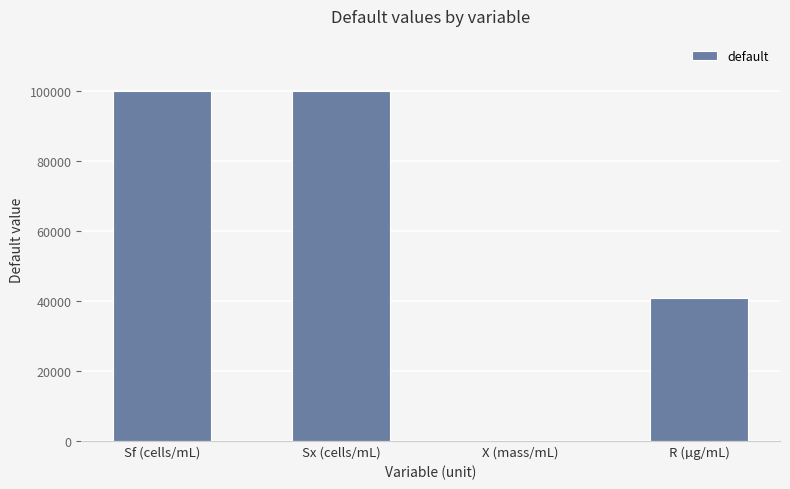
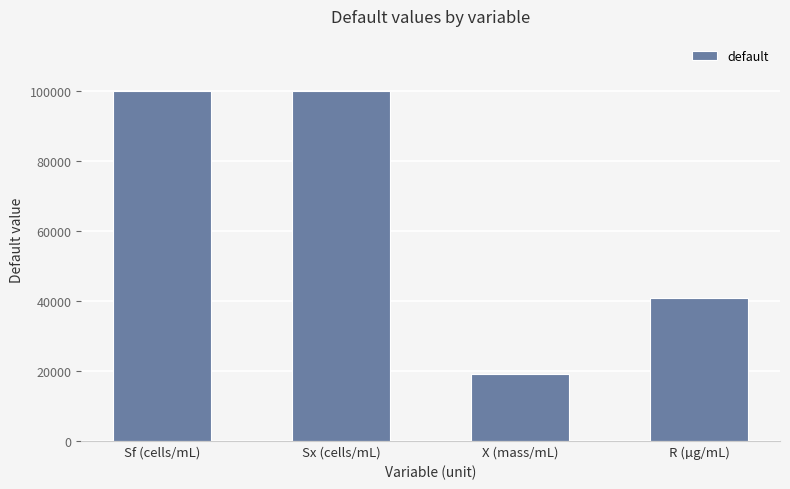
  {
    "Sf (cells/mL)": 100000,
    "Sx (cells/mL)": 100000,
-   "X (mass/mL)": 0,
+   "X (mass/mL)": 19000,
    "R (µg/mL)": 41000
  }
